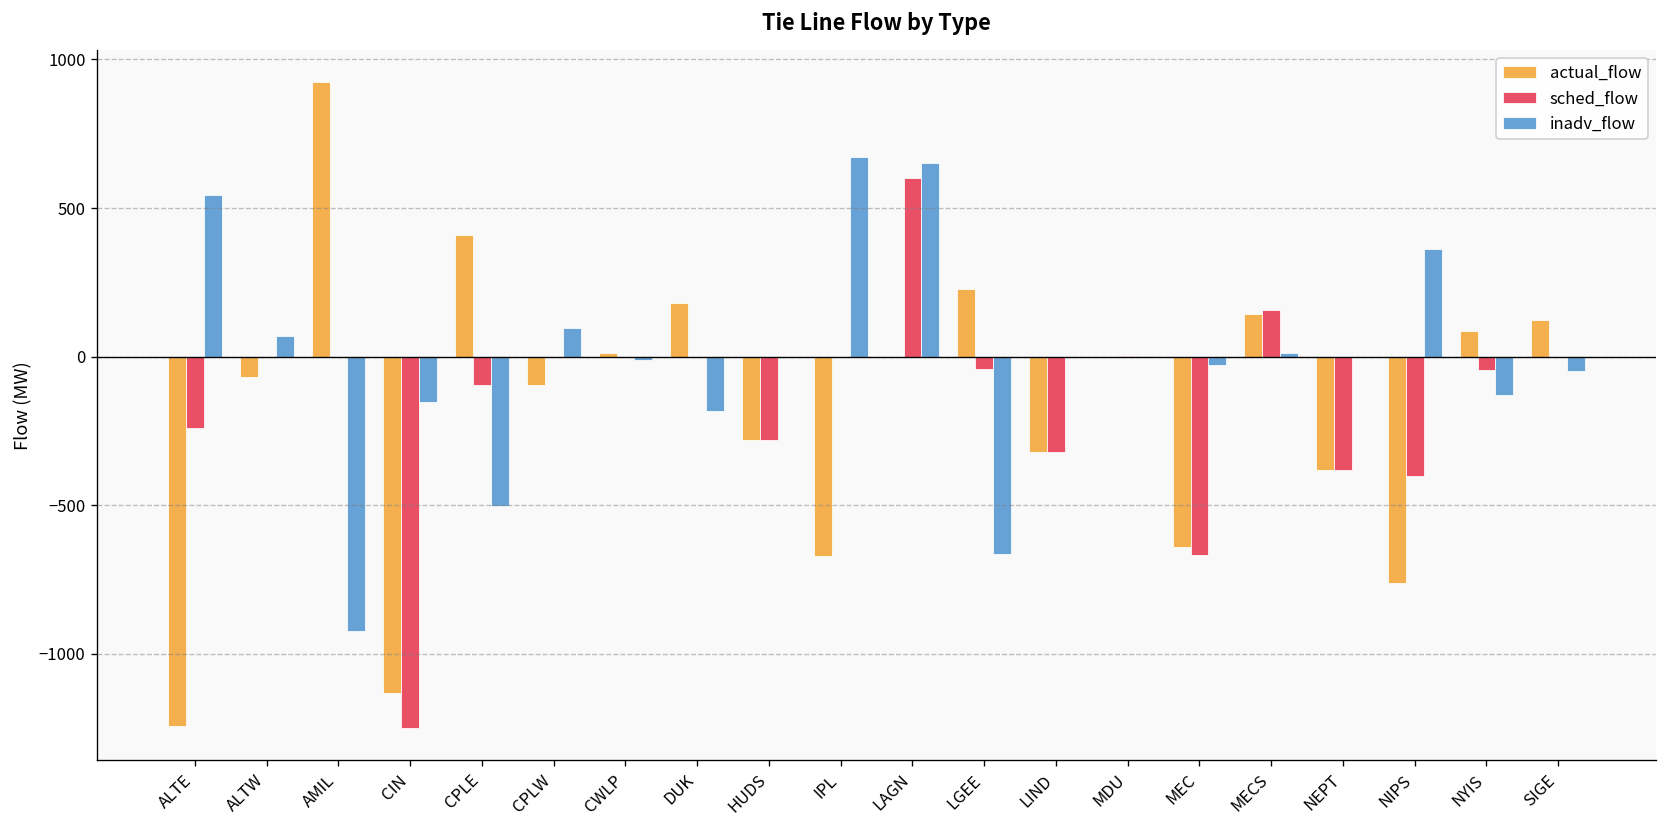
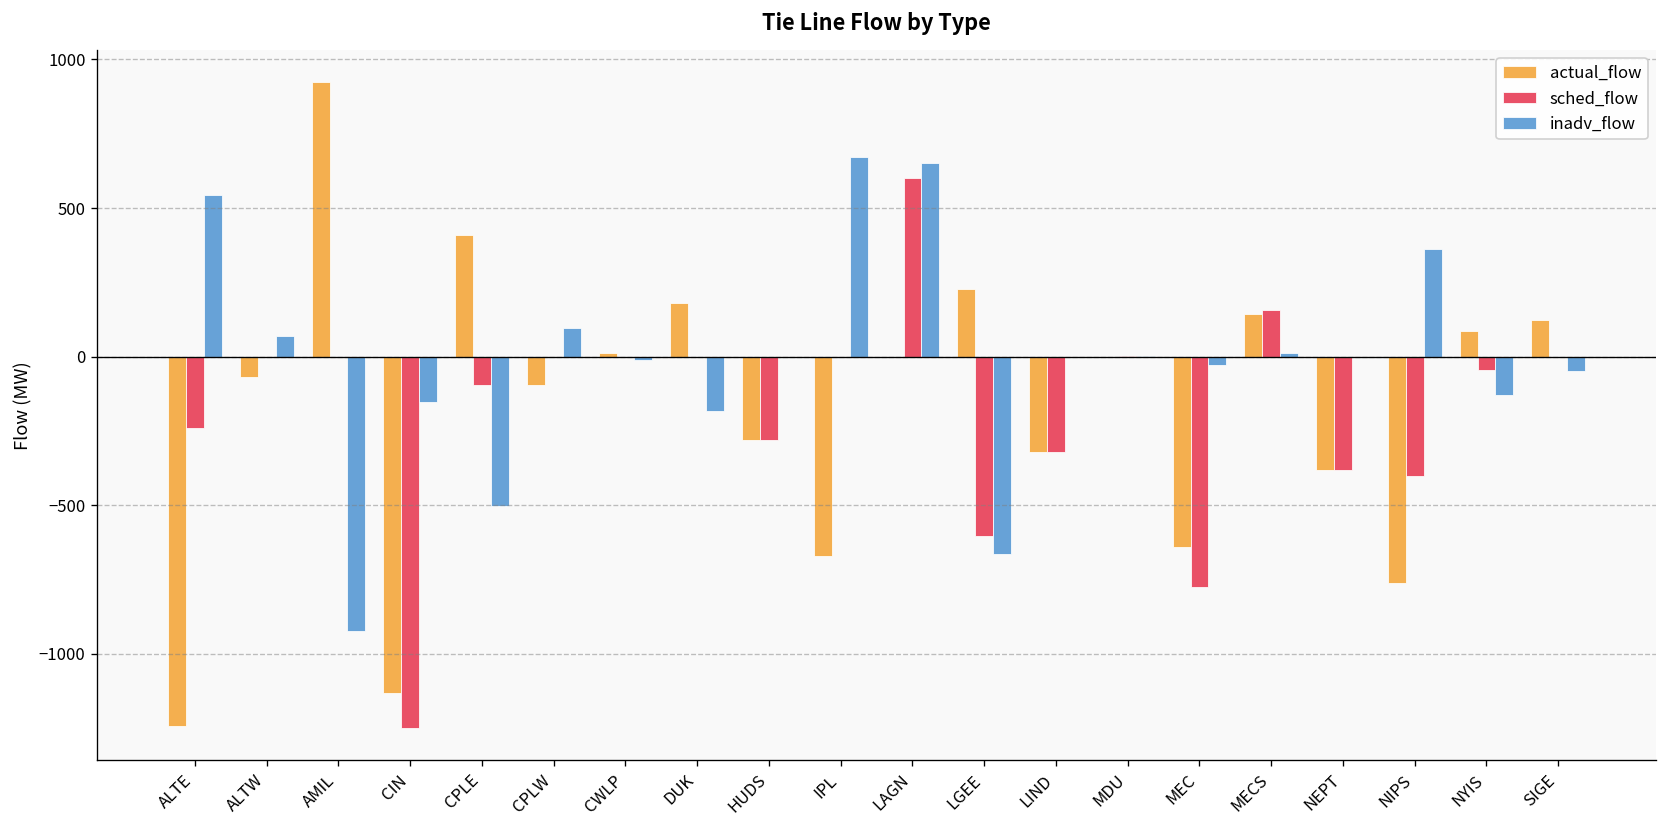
  {
    "actual_flow": {
      "ALTE": -1240,
      "ALTW": -70,
      "AMIL": 920,
      "CIN": -1130,
      "CPLE": 410,
      "CPLW": -100,
      "CWLP": 10,
      "DUK": 180,
      "HUDS": -280,
      "IPL": -670,
      "LAGN": 0,
      "LGEE": 230,
      "LIND": -320,
      "MDU": 0,
      "MEC": -640,
      "MECS": 140,
      "NEPT": -380,
      "NIPS": -760,
      "NYIS": 80,
      "SIGE": 120
    },
    "sched_flow": {
      "ALTE": -240,
      "ALTW": 0,
      "AMIL": 0,
      "CIN": -1250,
      "CPLE": -100,
      "CPLW": 0,
      "CWLP": 0,
      "DUK": 0,
      "HUDS": -280,
      "IPL": 0,
      "LAGN": 600,
-     "LGEE": -40,
+     "LGEE": -610,
      "LIND": -320,
-     "MEC": -670,
+     "MEC": -770,
      "MECS": 160,
      "NEPT": -380,
      "NIPS": -400,
      "NYIS": -40,
      "SIGE": 0
    },
    "inadv_flow": {
      "ALTE": 540,
      "ALTW": 70,
      "AMIL": -920,
      "CIN": -150,
      "CPLE": -500,
      "CPLW": 100,
      "CWLP": -10,
      "DUK": -180,
      "HUDS": 0,
      "IPL": 670,
      "LAGN": 650,
      "LGEE": -660,
      "LIND": 0,
      "MEC": -30,
      "MECS": 10,
      "NEPT": 0,
      "NIPS": 360,
      "NYIS": -130,
      "SIGE": -50
    }
  }
